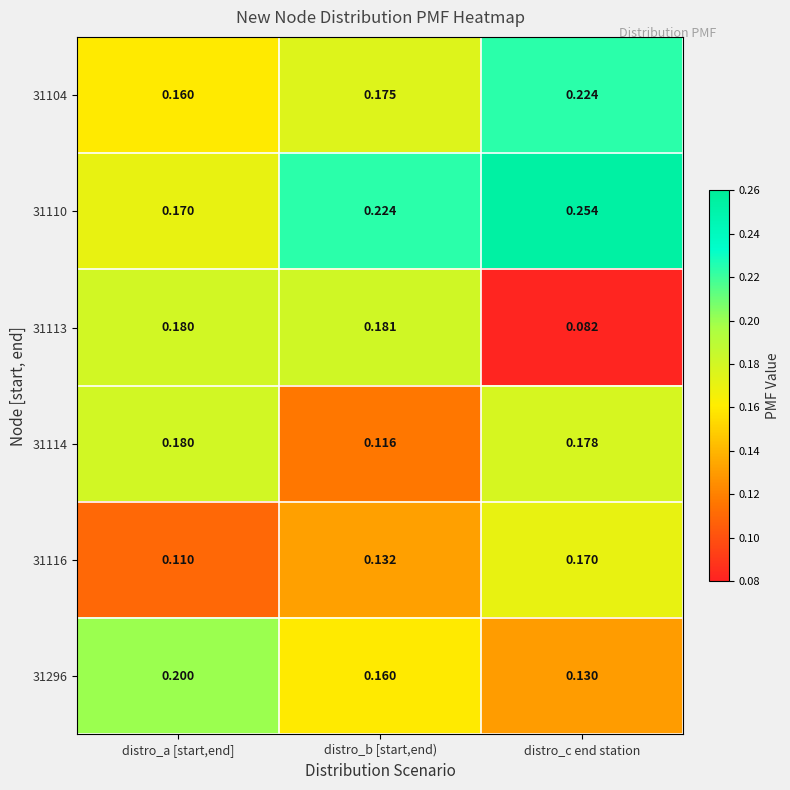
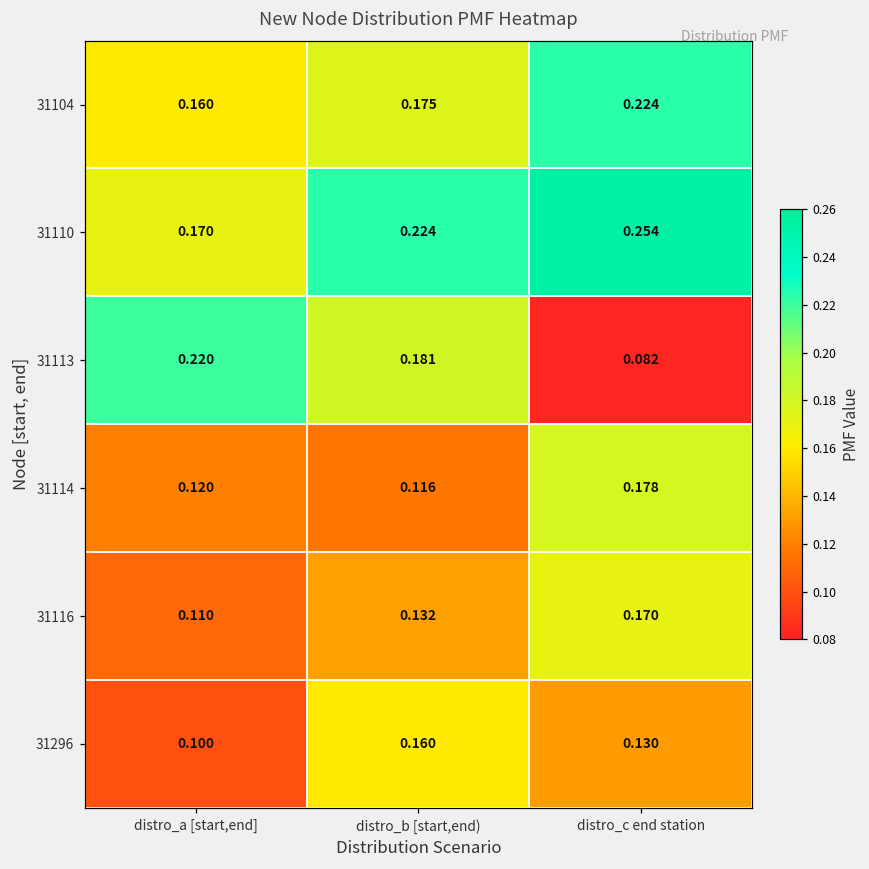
  {
    "31104": {
      "distro_a [start,end]": 0.160,
      "distro_b [start,end)": 0.175,
      "distro_c end station": 0.224
    },
    "31110": {
      "distro_a [start,end]": 0.170,
      "distro_b [start,end)": 0.224,
      "distro_c end station": 0.254
    },
    "31113": {
-     "distro_a [start,end]": 0.180,
+     "distro_a [start,end]": 0.220,
      "distro_b [start,end)": 0.181,
      "distro_c end station": 0.082
    },
    "31114": {
-     "distro_a [start,end]": 0.180,
+     "distro_a [start,end]": 0.120,
      "distro_b [start,end)": 0.116,
      "distro_c end station": 0.178
    },
    "31116": {
      "distro_a [start,end]": 0.110,
      "distro_b [start,end)": 0.132,
      "distro_c end station": 0.170
    },
    "31296": {
-     "distro_a [start,end]": 0.200,
+     "distro_a [start,end]": 0.100,
      "distro_b [start,end)": 0.160,
      "distro_c end station": 0.130
    }
  }
